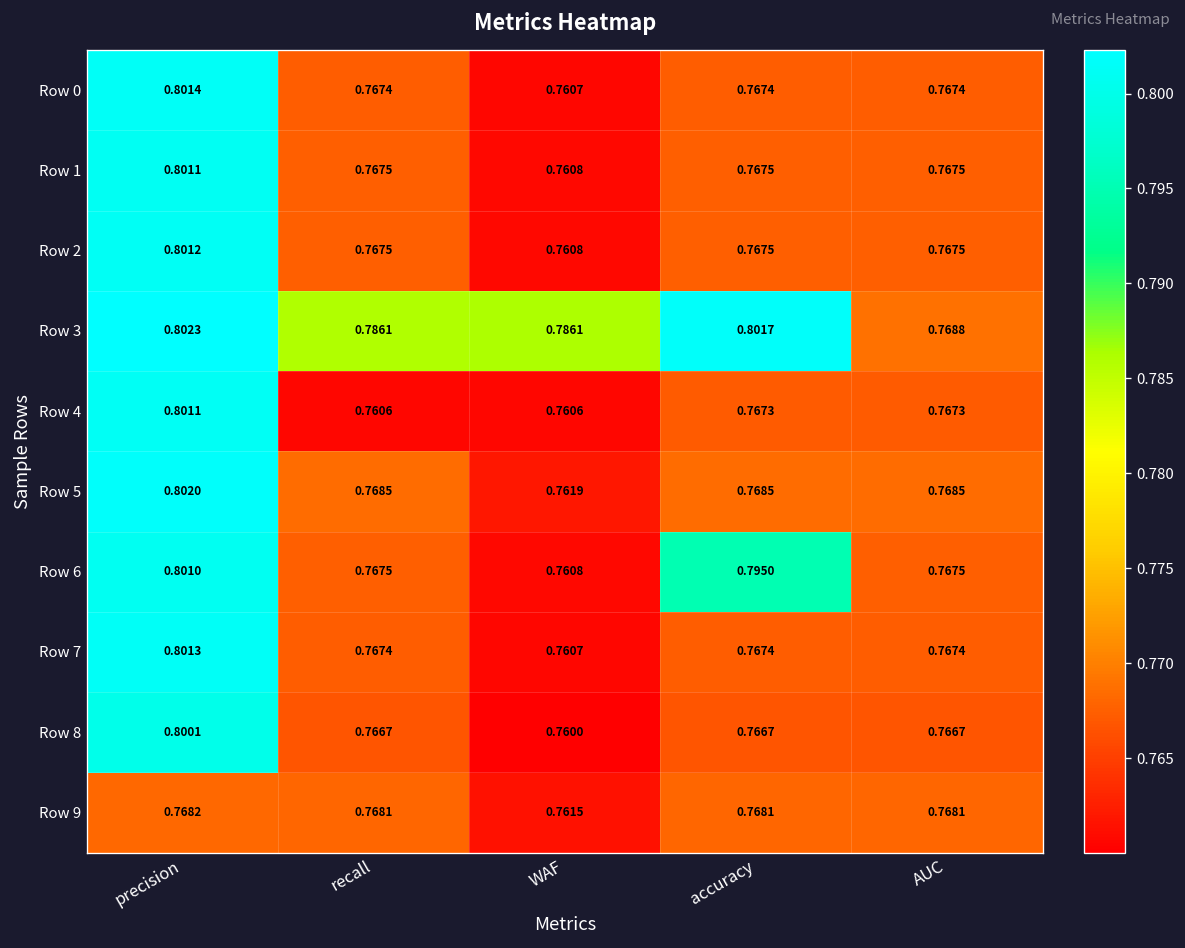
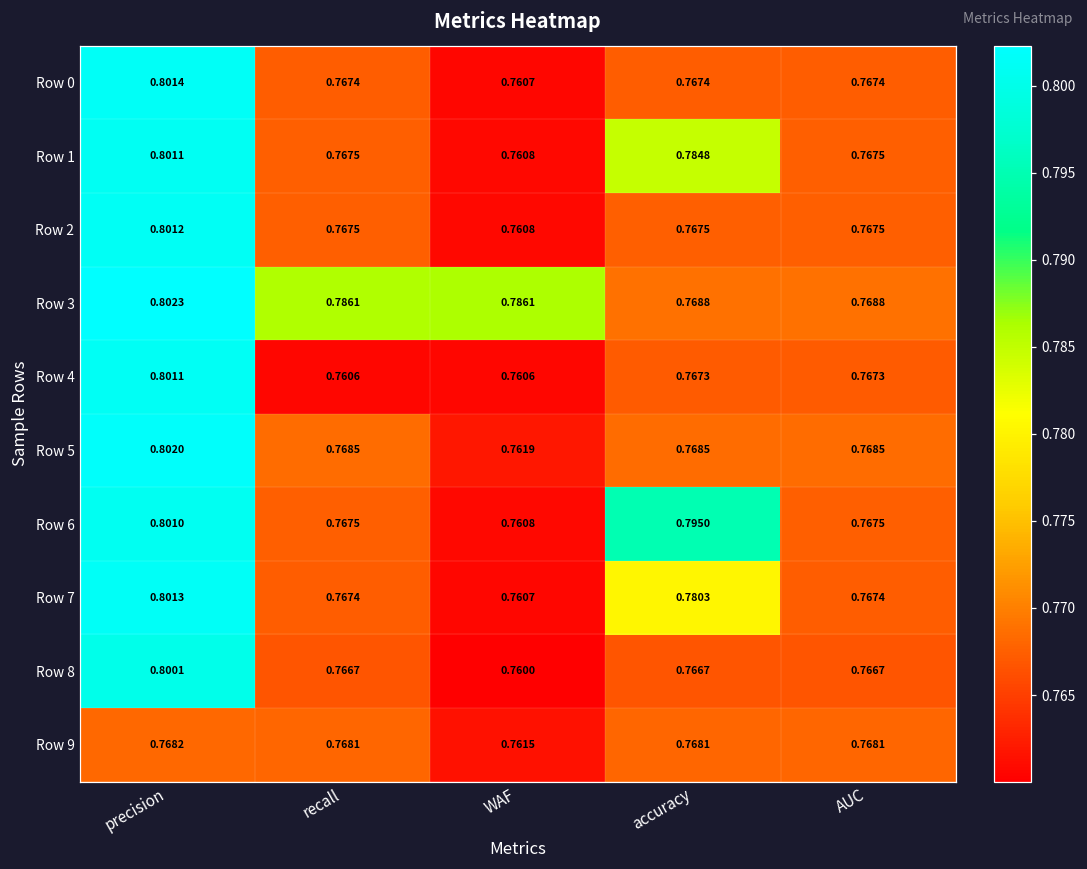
  {
    "Row 0": {
      "precision": 0.8014,
      "recall": 0.7674,
      "WAF": 0.7607,
      "accuracy": 0.7674,
      "AUC": 0.7674
    },
    "Row 1": {
      "precision": 0.8011,
      "recall": 0.7675,
      "WAF": 0.7608,
-     "accuracy": 0.7675,
+     "accuracy": 0.7848,
      "AUC": 0.7675
    },
    "Row 2": {
      "precision": 0.8012,
      "recall": 0.7675,
      "WAF": 0.7608,
      "accuracy": 0.7675,
      "AUC": 0.7675
    },
    "Row 3": {
      "precision": 0.8023,
      "recall": 0.7861,
      "WAF": 0.7861,
-     "accuracy": 0.8017,
+     "accuracy": 0.7688,
      "AUC": 0.7688
    },
    "Row 4": {
      "precision": 0.8011,
      "recall": 0.7606,
      "WAF": 0.7606,
      "accuracy": 0.7673,
      "AUC": 0.7673
    },
    "Row 5": {
      "precision": 0.8020,
      "recall": 0.7685,
      "WAF": 0.7619,
      "accuracy": 0.7685,
      "AUC": 0.7685
    },
    "Row 6": {
      "precision": 0.8010,
      "recall": 0.7675,
      "WAF": 0.7608,
      "accuracy": 0.7950,
      "AUC": 0.7675
    },
    "Row 7": {
      "precision": 0.8013,
      "recall": 0.7674,
      "WAF": 0.7607,
-     "accuracy": 0.7674,
+     "accuracy": 0.7803,
      "AUC": 0.7674
    },
    "Row 8": {
      "precision": 0.8001,
      "recall": 0.7667,
      "WAF": 0.7600,
      "accuracy": 0.7667,
      "AUC": 0.7667
    },
    "Row 9": {
      "precision": 0.7682,
      "recall": 0.7681,
      "WAF": 0.7615,
      "accuracy": 0.7681,
      "AUC": 0.7681
    }
  }
